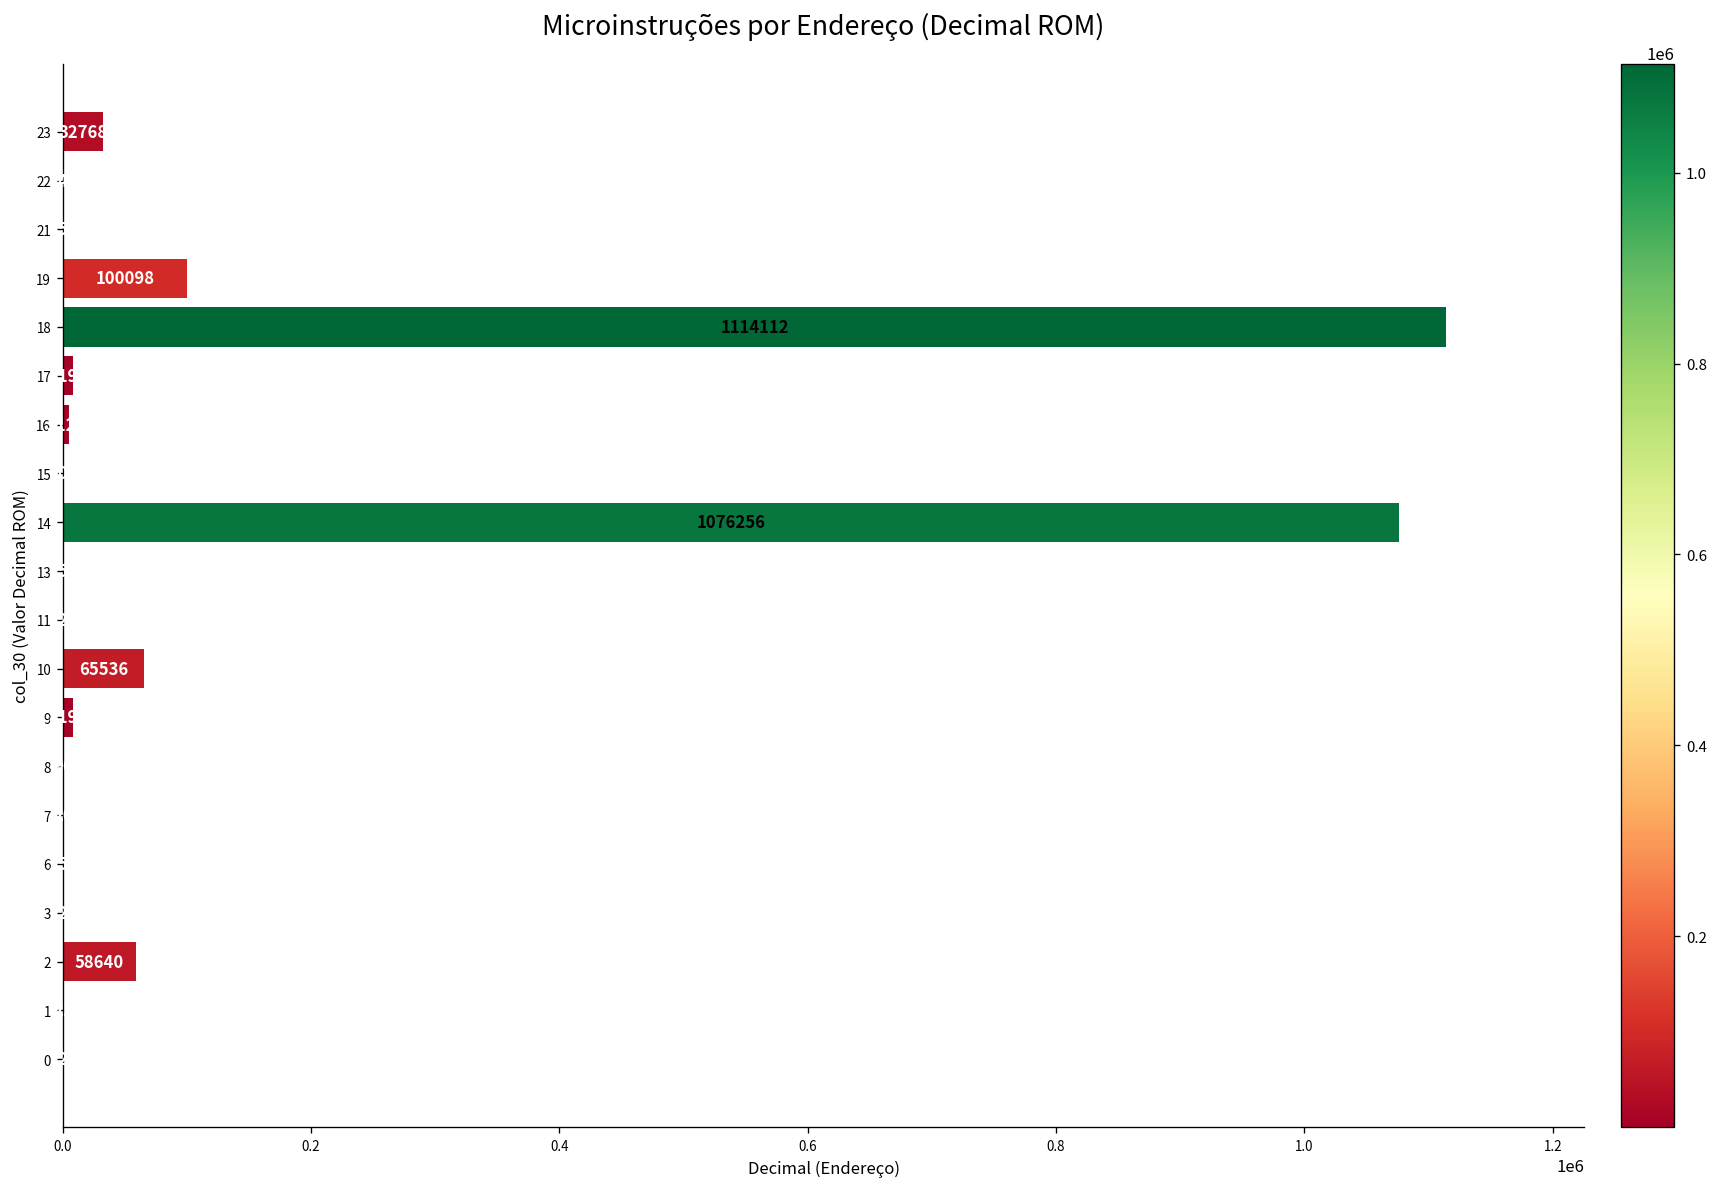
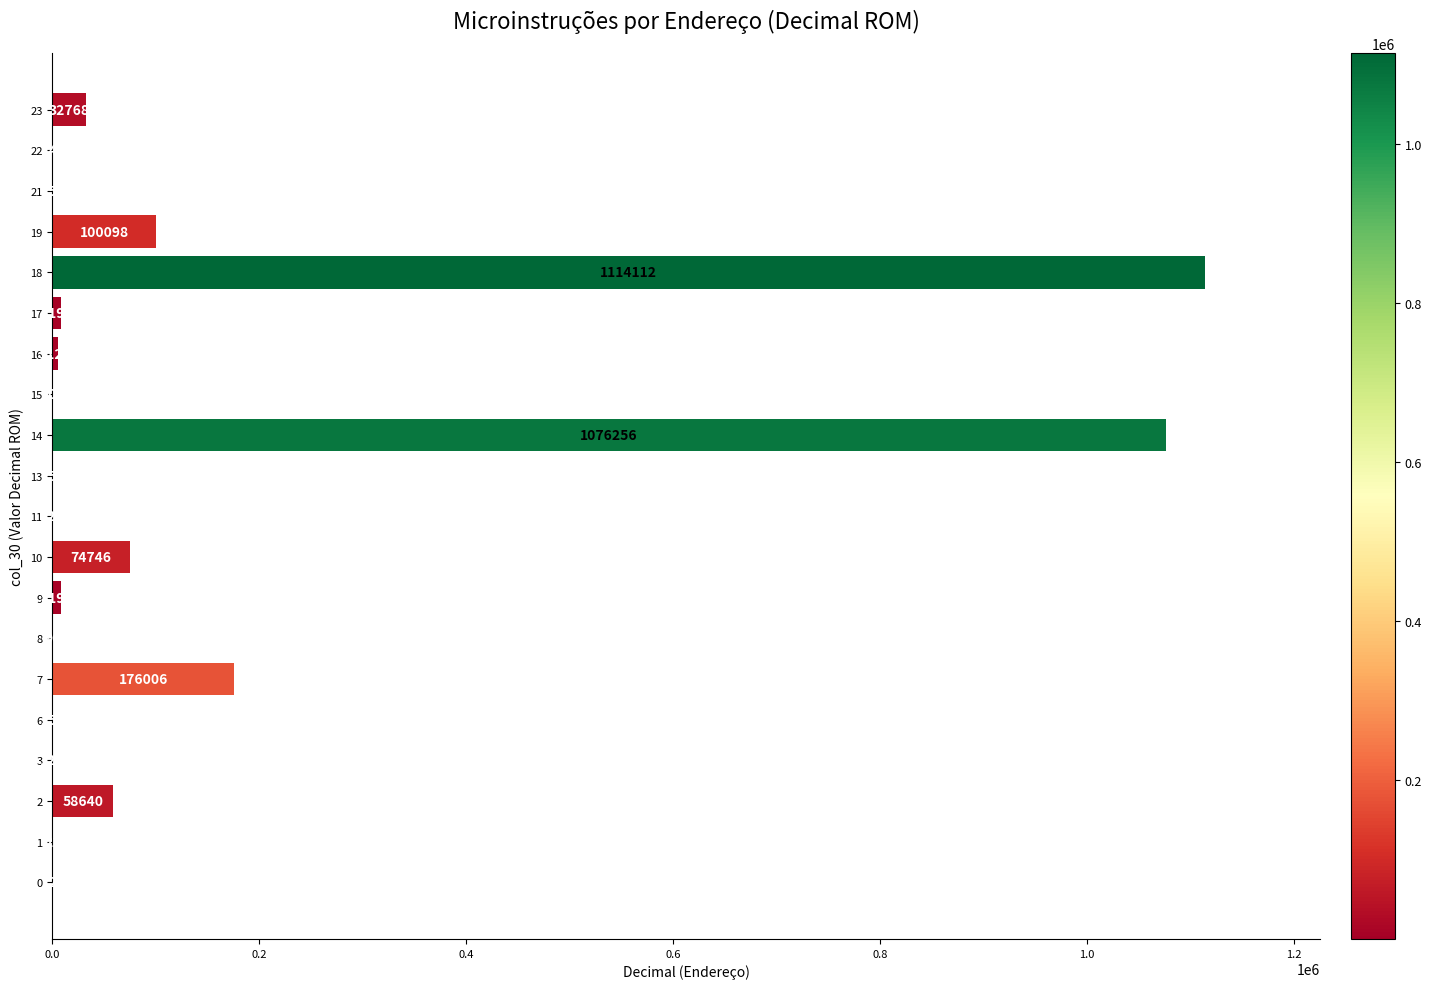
  {
    "23": 32768,
    "19": 100098,
    "18": 1114112,
    "14": 1076256,
-   "10": 65536,
-   "7": 0,
+   "10": 74746,
+   "7": 176000,
    "2": 58640
  }
